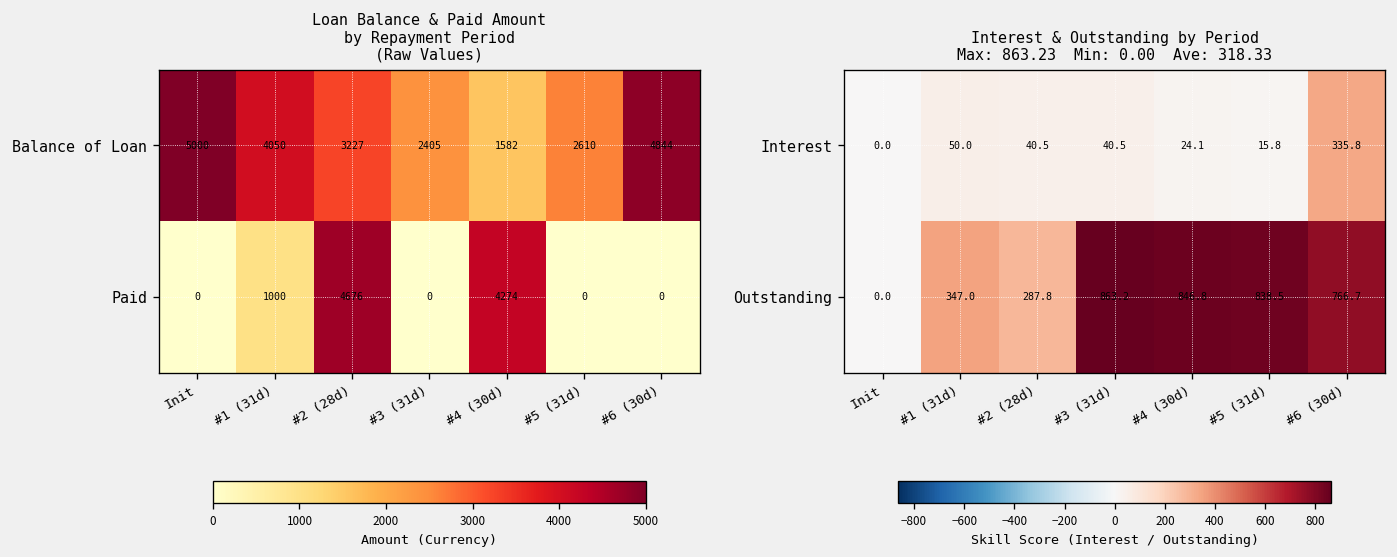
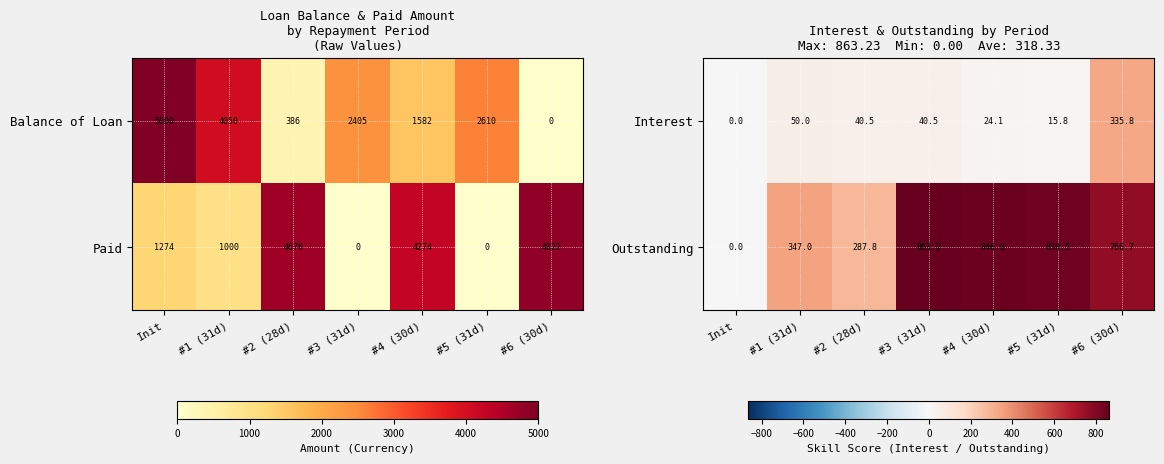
  {
    "Loan Balance & Paid Amount by Repayment Period (Raw Values)": {
      "Balance of Loan": {
        "Init": 5000,
        "#1 (31d)": 4050,
-       "#2 (28d)": 3227,
+       "#2 (28d)": 386,
        "#3 (31d)": 2405,
        "#4 (30d)": 1582,
        "#5 (31d)": 2610,
-       "#6 (30d)": 4844
+       "#6 (30d)": 0
      },
      "Paid": {
-       "Init": 0,
+       "Init": 1274,
        "#1 (31d)": 1000,
        "#2 (28d)": 4676,
        "#3 (31d)": 0,
        "#4 (30d)": 4274,
        "#5 (31d)": 0,
-       "#6 (30d)": 0
+       "#6 (30d)": 4822
      }
    },
    "Interest & Outstanding by Period Max: 863.23 Min: 0.00 Ave: 318.33": {
      "Interest": {
        "Init": 0.0,
        "#1 (31d)": 50.0,
        "#2 (28d)": 40.5,
        "#3 (31d)": 40.5,
        "#4 (30d)": 24.1,
        "#5 (31d)": 15.8,
        "#6 (30d)": 335.8
      },
      "Outstanding": {
        "Init": 0.0,
        "#1 (31d)": 347.0,
        "#2 (28d)": 287.8,
        "#3 (31d)": 863.2,
        "#4 (30d)": 846.8,
        "#5 (31d)": 838.5,
        "#6 (30d)": 766.7
      }
    }
  }
